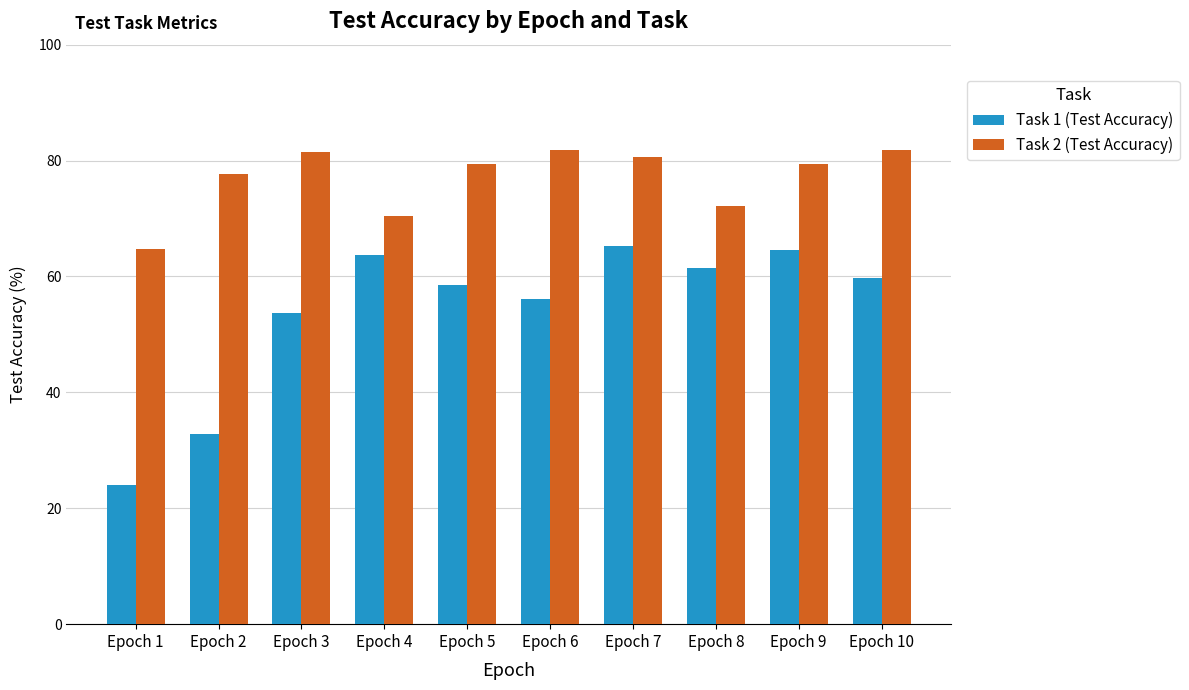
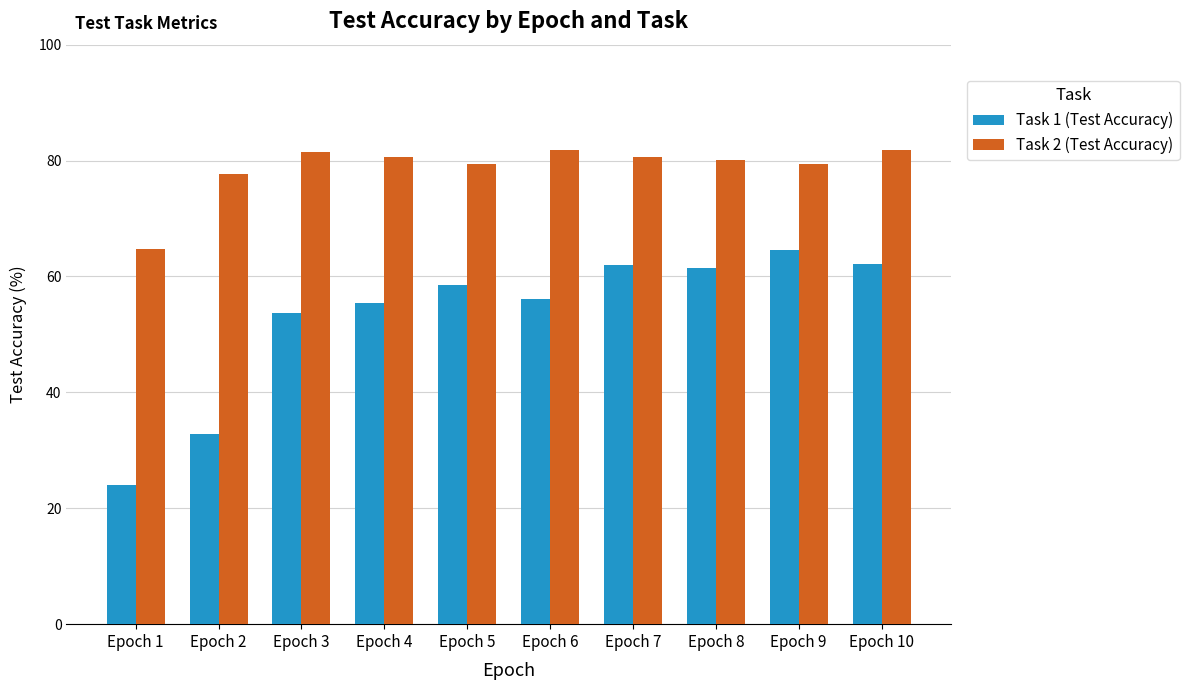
  {
    "Task 1 (Test Accuracy)": {
      "Epoch 1": 24,
      "Epoch 2": 33,
      "Epoch 3": 54,
-     "Epoch 4": 64,
+     "Epoch 4": 55,
      "Epoch 5": 58,
      "Epoch 6": 56,
-     "Epoch 7": 65,
+     "Epoch 7": 62,
      "Epoch 8": 62,
      "Epoch 9": 65,
-     "Epoch 10": 60
+     "Epoch 10": 62
    },
    "Task 2 (Test Accuracy)": {
      "Epoch 1": 65,
      "Epoch 2": 78,
      "Epoch 3": 81,
-     "Epoch 4": 70,
+     "Epoch 4": 81,
      "Epoch 5": 79,
      "Epoch 6": 82,
      "Epoch 7": 81,
-     "Epoch 8": 72,
+     "Epoch 8": 80,
      "Epoch 9": 79,
      "Epoch 10": 82
    }
  }
